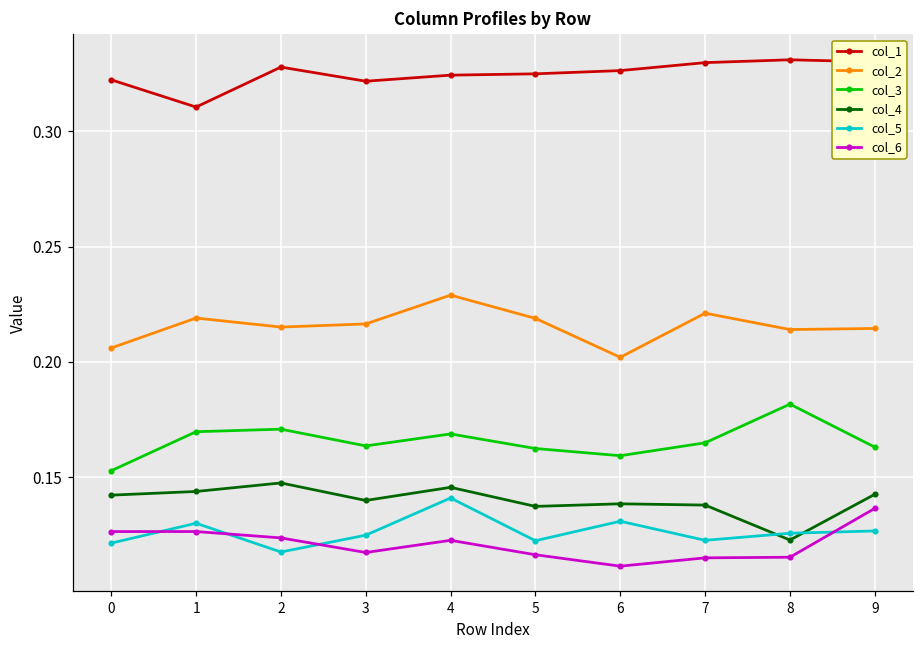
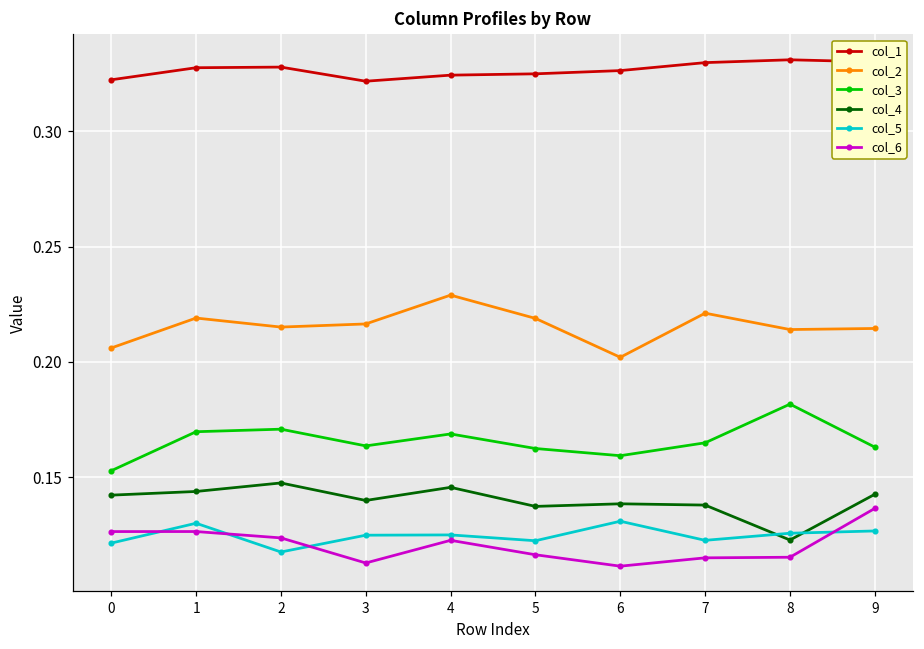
  {
    "col_1": {
      "0": 0.322,
-     "1": 0.311,
+     "1": 0.328,
      "2": 0.328,
      "3": 0.322,
      "4": 0.324,
      "5": 0.325,
      "6": 0.326,
      "7": 0.330,
      "8": 0.331
    },
    "col_2": {
      "0": 0.206,
      "1": 0.219,
      "2": 0.215,
      "3": 0.216,
      "4": 0.229,
      "5": 0.219,
      "6": 0.202,
      "7": 0.221,
      "8": 0.214,
      "9": 0.215
    },
    "col_3": {
      "0": 0.153,
      "1": 0.170,
      "2": 0.171,
      "3": 0.164,
      "4": 0.169,
      "5": 0.162,
      "6": 0.159,
      "7": 0.165,
      "8": 0.182,
      "9": 0.163
    },
    "col_4": {
      "0": 0.142,
      "1": 0.144,
      "2": 0.148,
      "3": 0.140,
      "4": 0.146,
      "5": 0.137,
      "6": 0.138,
      "7": 0.138,
      "8": 0.123,
      "9": 0.143
    },
    "col_5": {
      "0": 0.121,
      "1": 0.130,
      "2": 0.118,
      "3": 0.125,
-     "4": 0.141,
+     "4": 0.125,
      "5": 0.122,
      "6": 0.131,
      "7": 0.123,
      "8": 0.126,
      "9": 0.127
    },
    "col_6": {
      "0": 0.126,
      "1": 0.126,
      "2": 0.124,
-     "3": 0.117,
+     "3": 0.113,
      "4": 0.123,
      "5": 0.116,
      "6": 0.111,
      "7": 0.115,
      "8": 0.115,
      "9": 0.136
    }
  }
